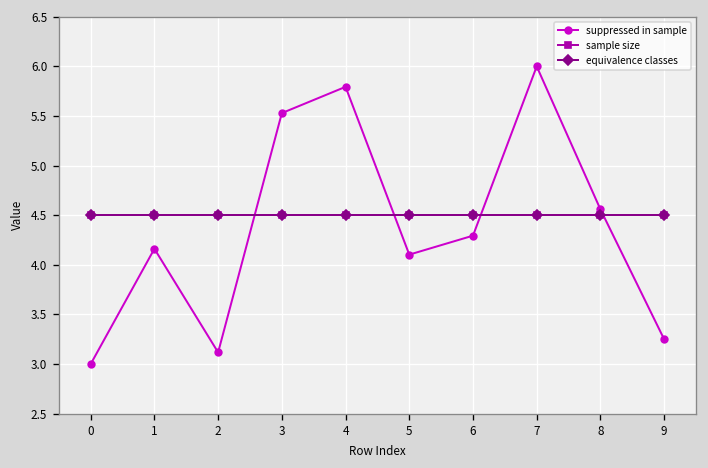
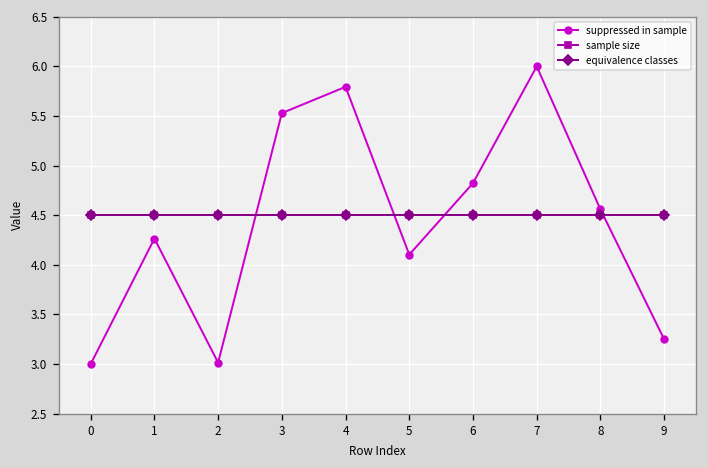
  {
    "suppressed in sample": {
      "0": 3.0,
-     "1": 4.2,
-     "2": 3.1,
+     "1": 4.3,
+     "2": 3.0,
      "3": 5.5,
      "4": 5.8,
      "5": 4.1,
-     "6": 4.3,
+     "6": 4.8,
      "7": 6.0,
      "8": 4.6,
      "9": 3.3
    },
    "equivalence classes": {
      "0": 4.5,
      "1": 4.5,
      "2": 4.5,
      "3": 4.5,
      "4": 4.5,
      "5": 4.5,
      "6": 4.5,
      "7": 4.5,
      "8": 4.5,
      "9": 4.5
    }
  }
